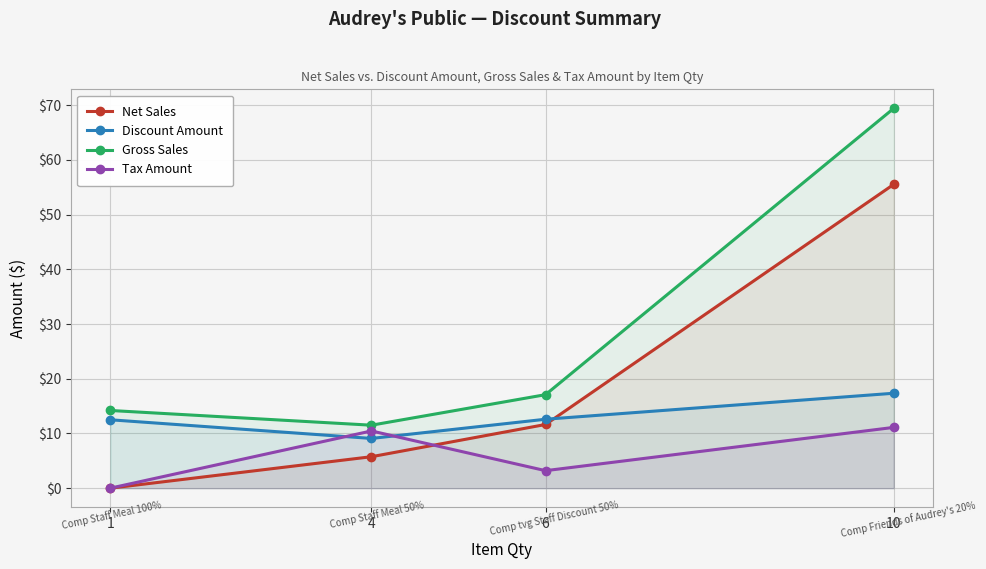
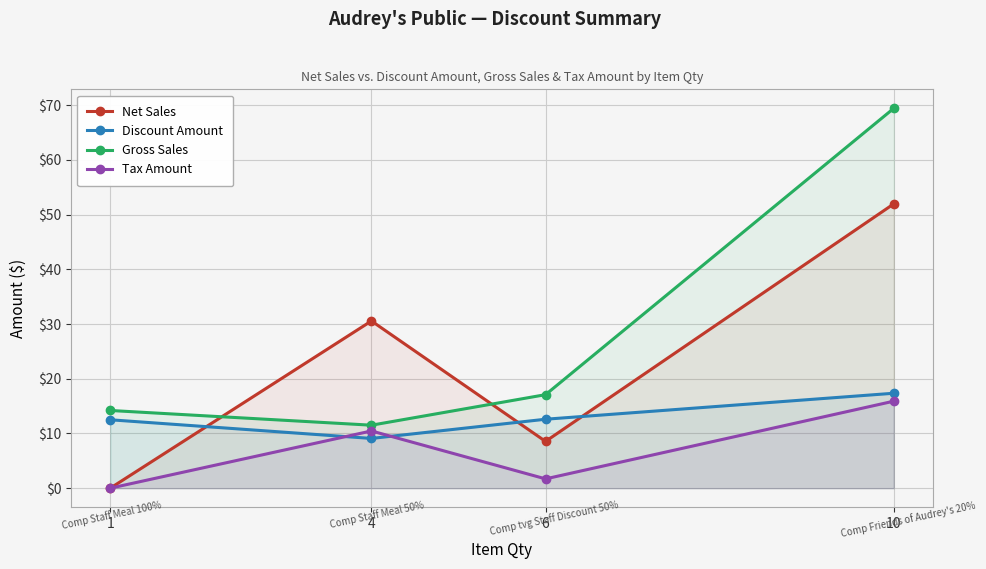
  {
    "Net Sales": {
-     "4": "$6",
-     "6": "$12",
-     "10": "$56"
+     "4": "$31",
+     "6": "$9",
+     "10": "$52"
    },
    "Discount Amount": {
      "1": "$13",
      "4": "$9",
      "6": "$13",
      "10": "$17"
    },
    "Gross Sales": {
      "1": "$14",
      "4": "$12",
      "6": "$17",
      "10": "$69"
    },
    "Tax Amount": {
      "4": "$10",
-     "6": "$3",
-     "10": "$11"
+     "6": "$2",
+     "10": "$16"
    }
  }
